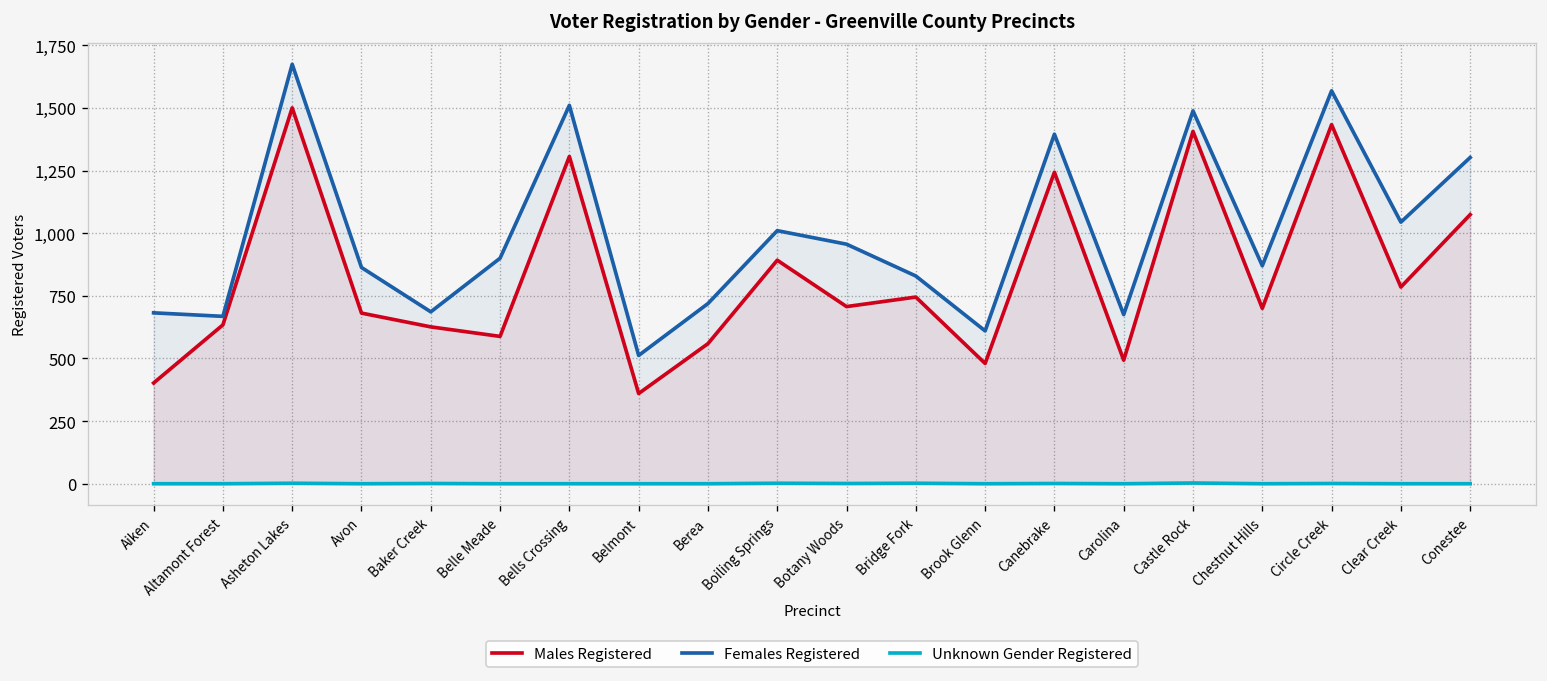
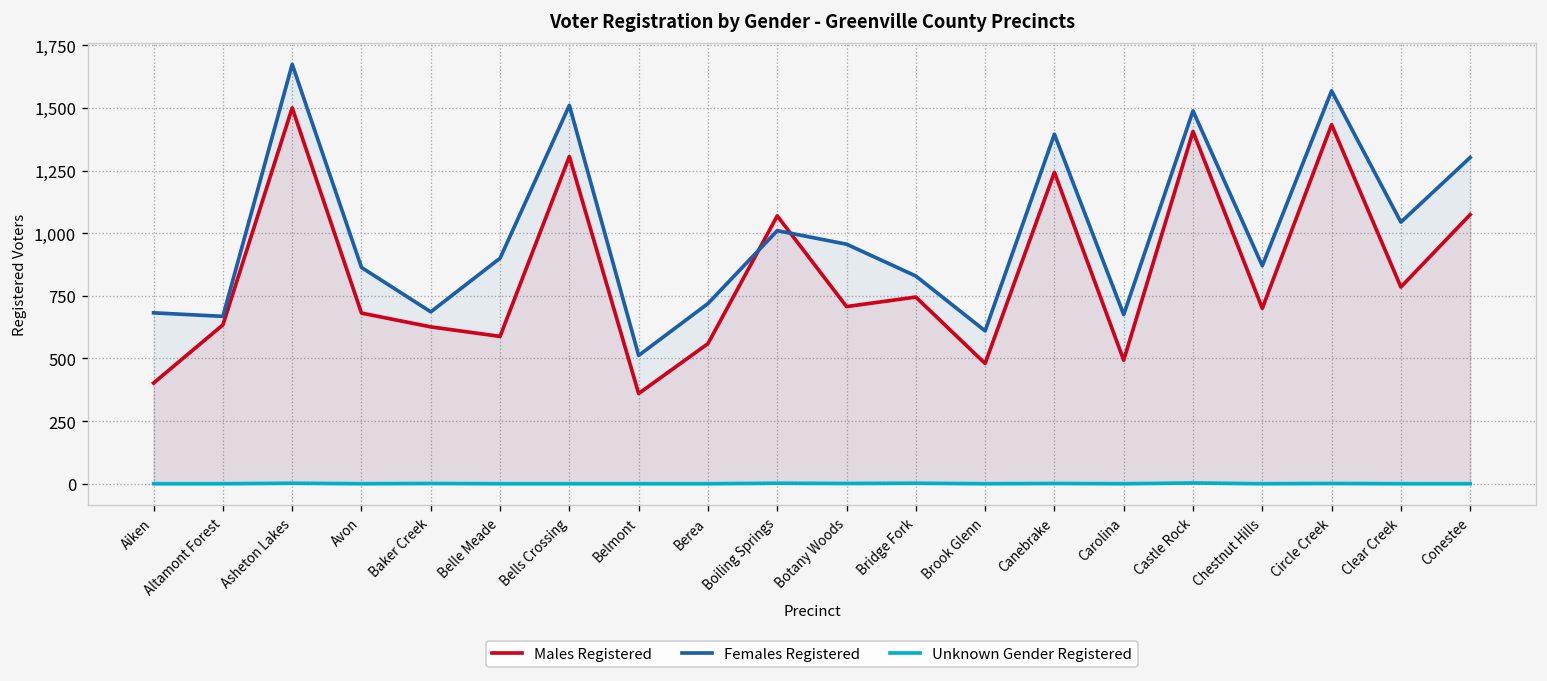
  {
    "Males Registered": {
      "Aiken": "400",
      "Altamont Forest": "630",
      "Asheton Lakes": "1,500",
      "Avon": "680",
      "Baker Creek": "630",
      "Belle Meade": "590",
      "Bells Crossing": "1,310",
      "Belmont": "360",
      "Berea": "560",
-     "Boiling Springs": "890",
+     "Boiling Springs": "1,070",
      "Botany Woods": "710",
      "Bridge Fork": "750",
      "Brook Glenn": "480",
      "Canebrake": "1,240",
      "Carolina": "490",
      "Castle Rock": "1,410",
      "Chestnut Hills": "700",
      "Circle Creek": "1,430",
      "Clear Creek": "790",
      "Conestee": "1,070"
    },
    "Females Registered": {
      "Aiken": "680",
      "Altamont Forest": "670",
      "Asheton Lakes": "1,670",
      "Avon": "860",
      "Baker Creek": "690",
      "Belle Meade": "900",
      "Bells Crossing": "1,510",
      "Belmont": "510",
      "Berea": "720",
      "Boiling Springs": "1,010",
      "Botany Woods": "960",
      "Bridge Fork": "830",
      "Brook Glenn": "610",
      "Canebrake": "1,400",
      "Carolina": "680",
      "Castle Rock": "1,490",
      "Chestnut Hills": "870",
      "Circle Creek": "1,570",
      "Clear Creek": "1,040",
      "Conestee": "1,300"
    },
    "Unknown Gender Registered": {
      "Aiken": "0",
      "Altamont Forest": "0",
      "Asheton Lakes": "0",
      "Avon": "0",
      "Baker Creek": "0",
      "Belle Meade": "0",
      "Bells Crossing": "0",
      "Belmont": "0",
      "Berea": "0",
      "Boiling Springs": "0",
      "Botany Woods": "0",
      "Bridge Fork": "0",
      "Brook Glenn": "0",
      "Canebrake": "0",
      "Carolina": "0",
      "Castle Rock": "0",
      "Chestnut Hills": "0",
      "Circle Creek": "0",
      "Clear Creek": "0",
      "Conestee": "0"
    }
  }
